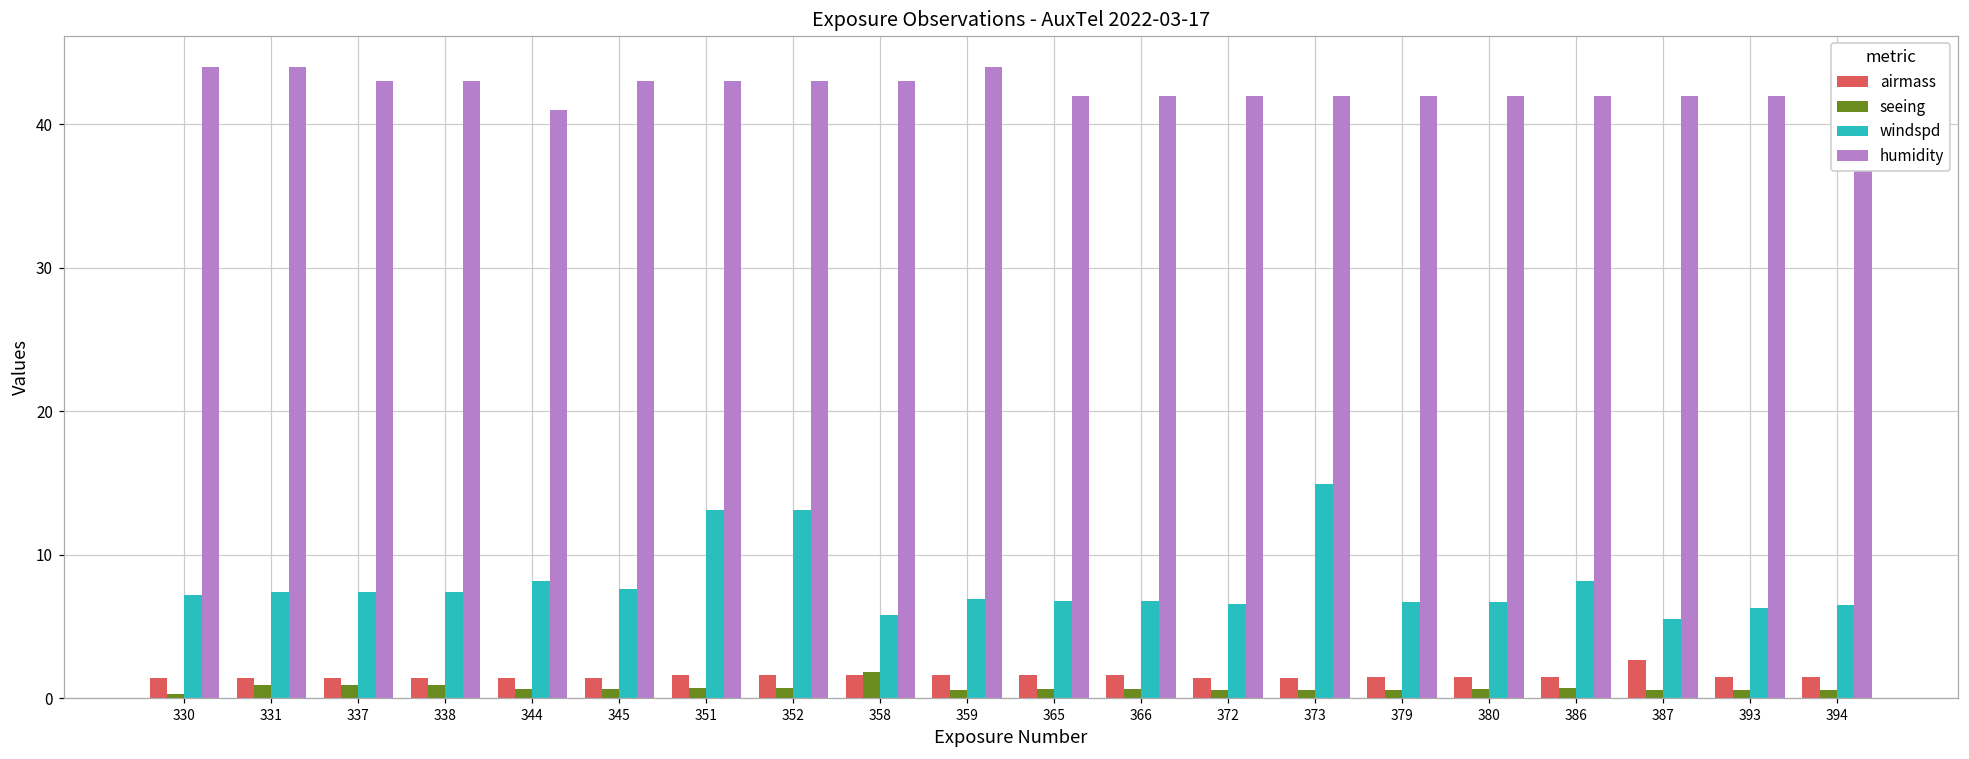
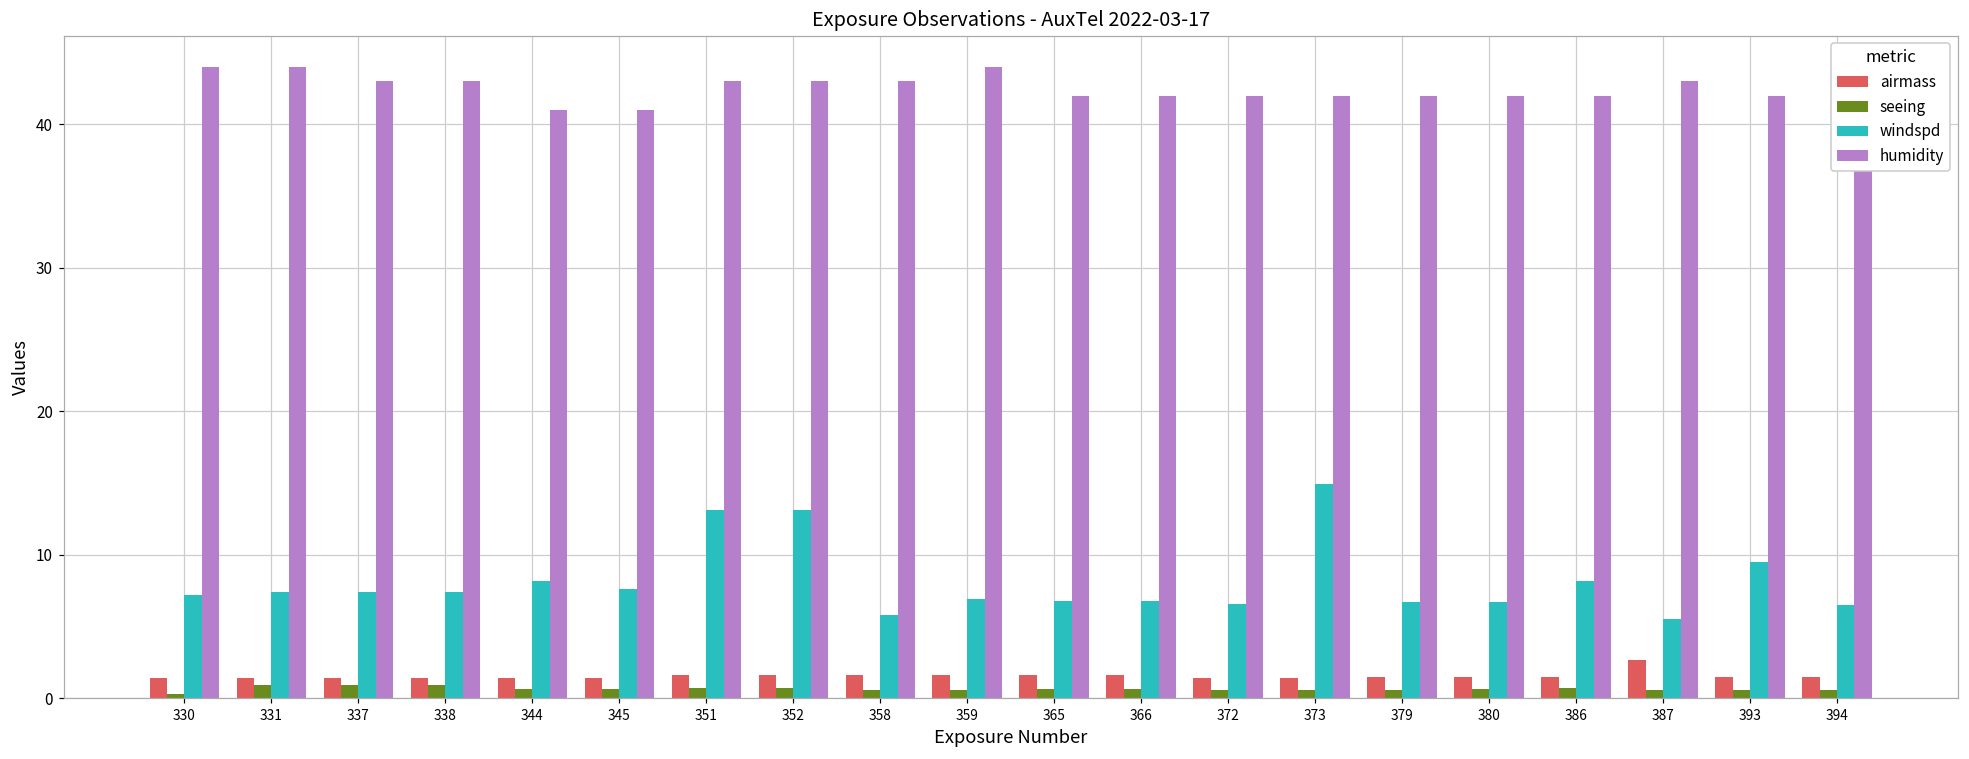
  {
    "airmass": {
      "330": 1.4,
      "331": 1.4,
      "337": 1.4,
      "338": 1.4,
      "344": 1.4,
      "345": 1.4,
      "351": 1.6,
      "352": 1.6,
      "358": 1.6,
      "359": 1.6,
      "365": 1.6,
      "366": 1.6,
      "372": 1.4,
      "373": 1.4,
      "379": 1.4,
      "380": 1.4,
      "386": 1.5,
      "387": 2.7,
      "393": 1.5,
      "394": 1.5
    },
    "seeing": {
      "330": 0.3,
      "331": 0.9,
      "337": 0.9,
      "338": 0.9,
      "344": 0.7,
      "345": 0.7,
      "351": 0.7,
      "352": 0.7,
-     "358": 1.8,
+     "358": 0.6,
      "359": 0.6,
      "365": 0.6,
      "366": 0.6,
      "372": 0.5,
      "373": 0.5,
      "379": 0.6,
      "380": 0.6,
      "386": 0.7,
      "387": 0.6,
      "393": 0.6,
      "394": 0.6
    },
    "windspd": {
      "330": 7.2,
      "331": 7.4,
      "337": 7.4,
      "338": 7.4,
      "344": 8.2,
      "345": 7.6,
      "351": 13.1,
      "352": 13.1,
      "358": 5.8,
      "359": 6.9,
      "365": 6.8,
      "366": 6.8,
      "372": 6.6,
      "373": 14.9,
      "379": 6.7,
      "380": 6.7,
      "386": 8.2,
      "387": 5.5,
-     "393": 6.3,
+     "393": 9.5,
      "394": 6.5
    },
    "humidity": {
      "330": 44,
      "331": 44,
      "337": 43,
      "338": 43,
      "344": 41,
-     "345": 43,
+     "345": 41,
      "351": 43,
      "352": 43,
      "358": 43,
      "359": 44,
      "365": 42,
      "366": 42,
      "372": 42,
      "373": 42,
      "379": 42,
      "380": 42,
      "386": 42,
-     "387": 42,
+     "387": 43,
      "393": 42
    }
  }
